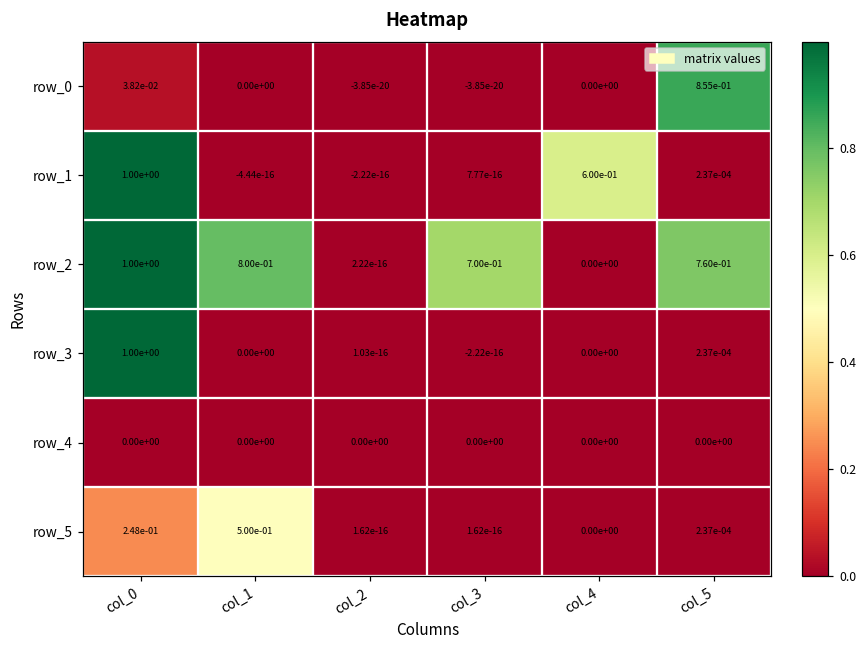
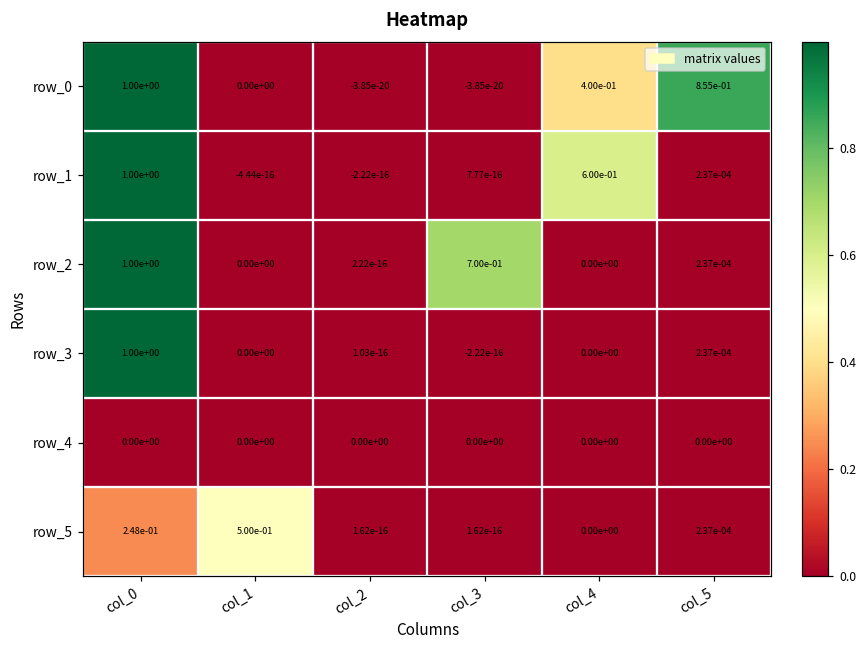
  {
    "row_0": {
-     "col_0": "3.82e-02",
+     "col_0": "1.00e+00",
      "col_1": "0.00e+00",
      "col_2": "-3.85e-20",
      "col_3": "-3.85e-20",
-     "col_4": "0.00e+00",
+     "col_4": "4.00e-01",
      "col_5": "8.55e-01"
    },
    "row_1": {
      "col_0": "1.00e+00",
      "col_1": "-4.44e-16",
      "col_2": "-2.22e-16",
      "col_3": "7.77e-16",
      "col_4": "6.00e-01",
      "col_5": "2.37e-04"
    },
    "row_2": {
      "col_0": "1.00e+00",
-     "col_1": "8.00e-01",
+     "col_1": "0.00e+00",
      "col_2": "2.22e-16",
      "col_3": "7.00e-01",
      "col_4": "0.00e+00",
-     "col_5": "7.60e-01"
+     "col_5": "2.37e-04"
    },
    "row_3": {
      "col_0": "1.00e+00",
      "col_1": "0.00e+00",
      "col_2": "1.03e-16",
      "col_3": "-2.22e-16",
      "col_4": "0.00e+00",
      "col_5": "2.37e-04"
    },
    "row_4": {
      "col_0": "0.00e+00",
      "col_1": "0.00e+00",
      "col_2": "0.00e+00",
      "col_3": "0.00e+00",
      "col_4": "0.00e+00",
      "col_5": "0.00e+00"
    },
    "row_5": {
      "col_0": "2.48e-01",
      "col_1": "5.00e-01",
      "col_2": "1.62e-16",
      "col_3": "1.62e-16",
      "col_4": "0.00e+00",
      "col_5": "2.37e-04"
    }
  }
